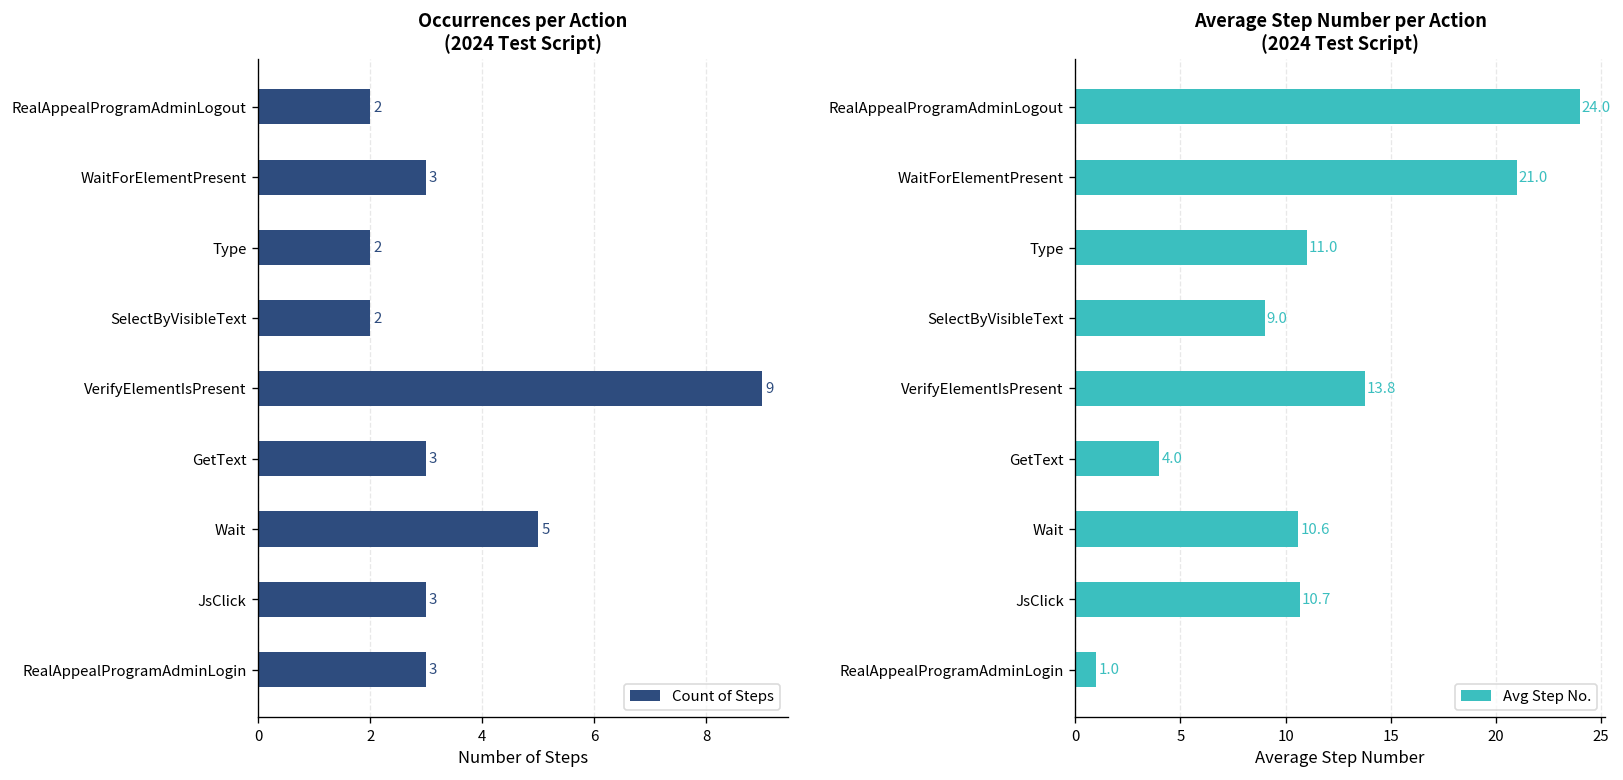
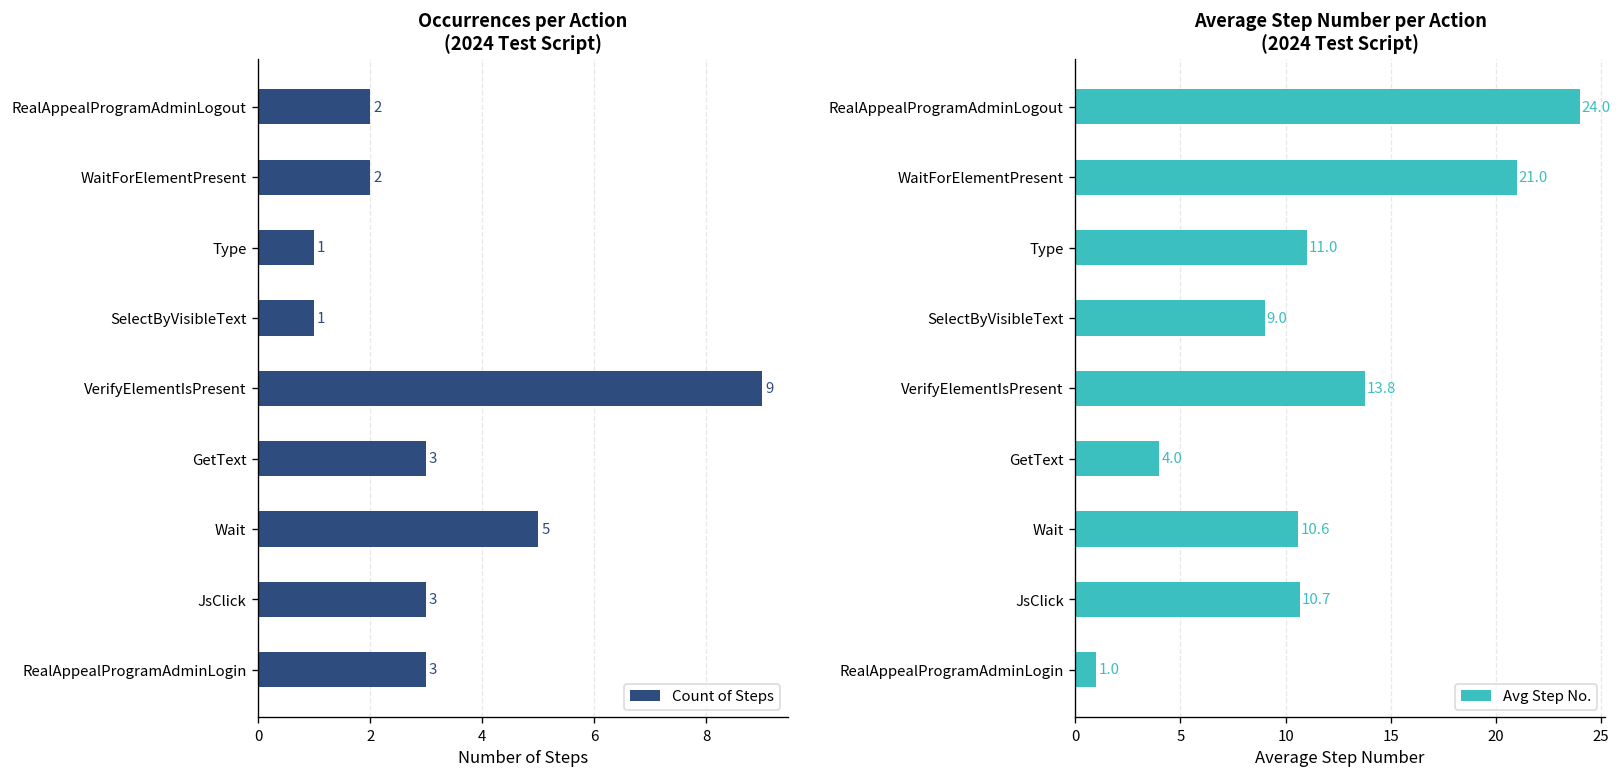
  {
    "Occurrences per Action (2024 Test Script)": {
      "RealAppealProgramAdminLogout": 2,
-     "WaitForElementPresent": 3,
-     "Type": 2,
-     "SelectByVisibleText": 2,
+     "WaitForElementPresent": 2,
+     "Type": 1,
+     "SelectByVisibleText": 1,
      "VerifyElementIsPresent": 9,
      "GetText": 3,
      "Wait": 5,
      "JsClick": 3,
      "RealAppealProgramAdminLogin": 3
    },
    "Average Step Number per Action (2024 Test Script)": {
      "RealAppealProgramAdminLogout": 24.0,
      "WaitForElementPresent": 21.0,
      "Type": 11.0,
      "SelectByVisibleText": 9.0,
      "VerifyElementIsPresent": 13.8,
      "GetText": 4.0,
      "Wait": 10.6,
      "JsClick": 10.7,
      "RealAppealProgramAdminLogin": 1.0
    }
  }
